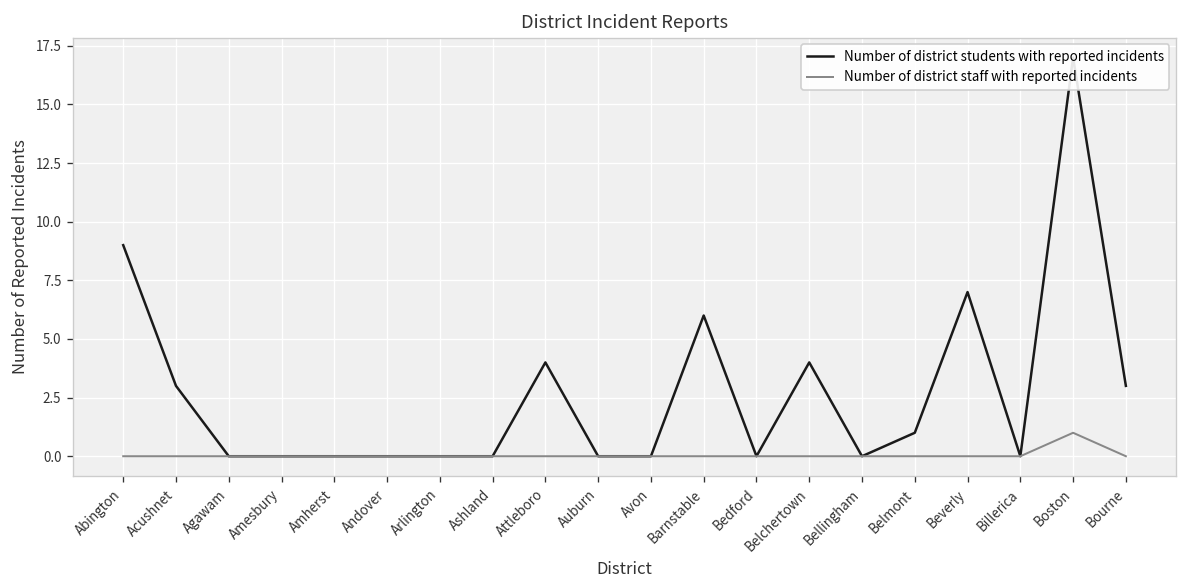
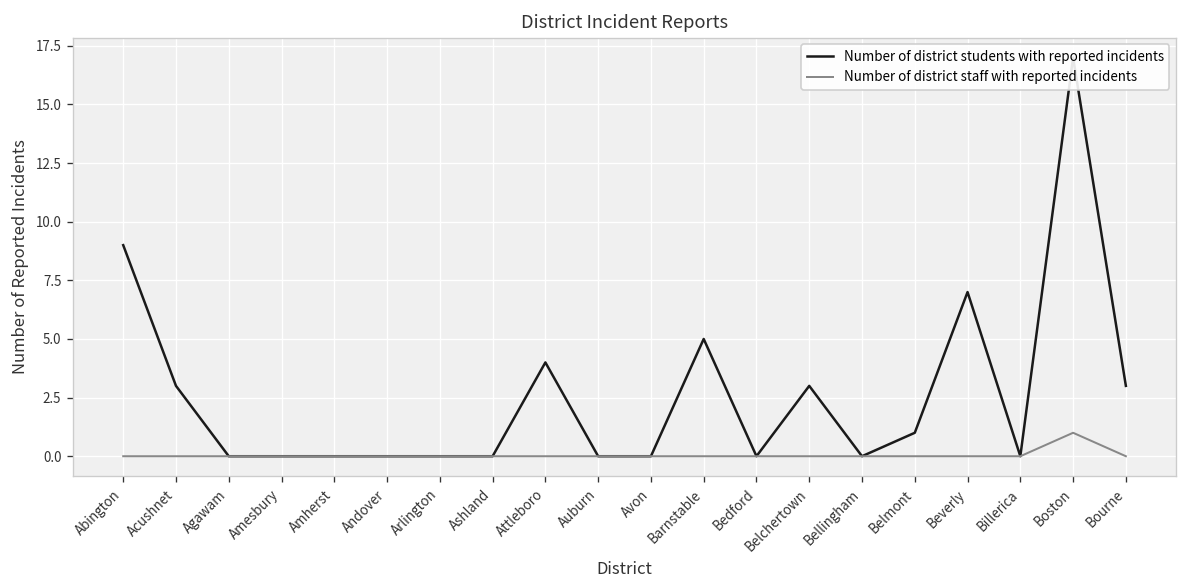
  {
    "Number of district students with reported incidents": {
      "Abington": 9,
      "Acushnet": 3,
      "Attleboro": 4,
-     "Barnstable": 6,
-     "Belchertown": 4,
+     "Barnstable": 5,
+     "Belchertown": 3,
      "Belmont": 1,
      "Beverly": 7,
      "Bourne": 3
    },
    "Number of district staff with reported incidents": {
      "Abington": 0,
      "Acushnet": 0,
      "Attleboro": 0,
      "Barnstable": 0,
      "Belchertown": 0,
      "Belmont": 0,
      "Beverly": 0,
      "Boston": 1,
      "Bourne": 0
    }
  }
